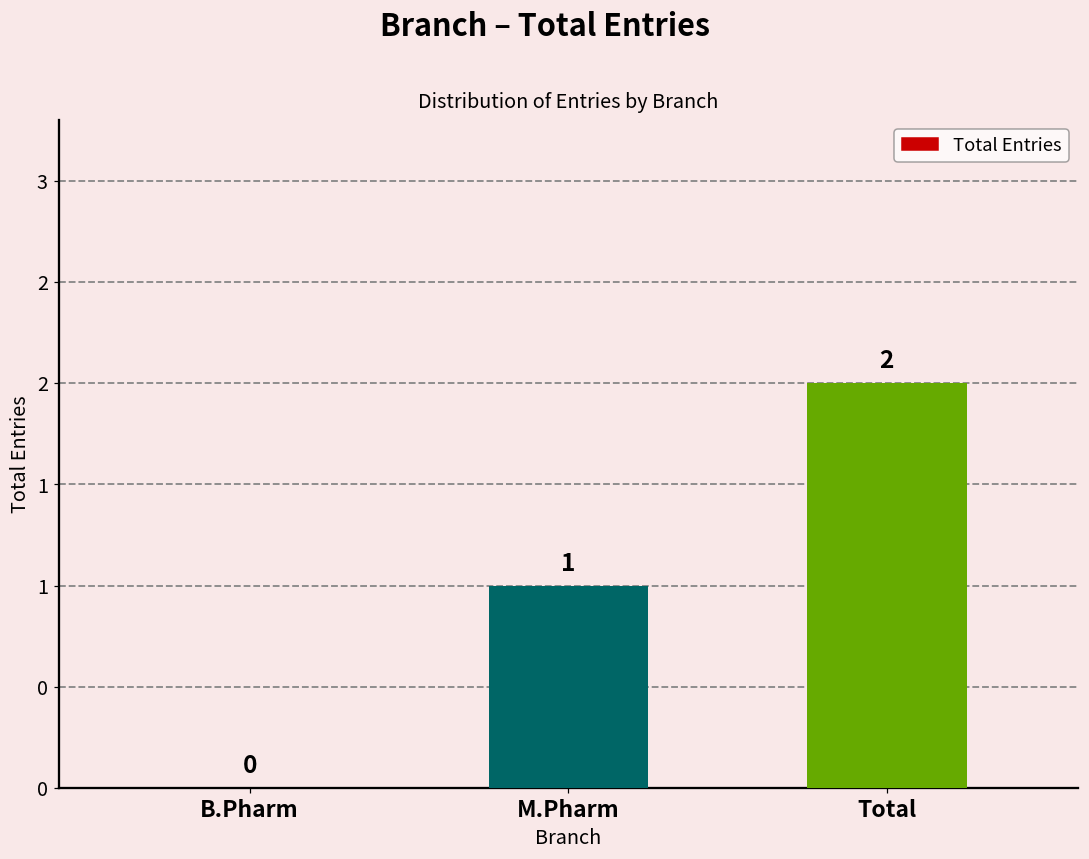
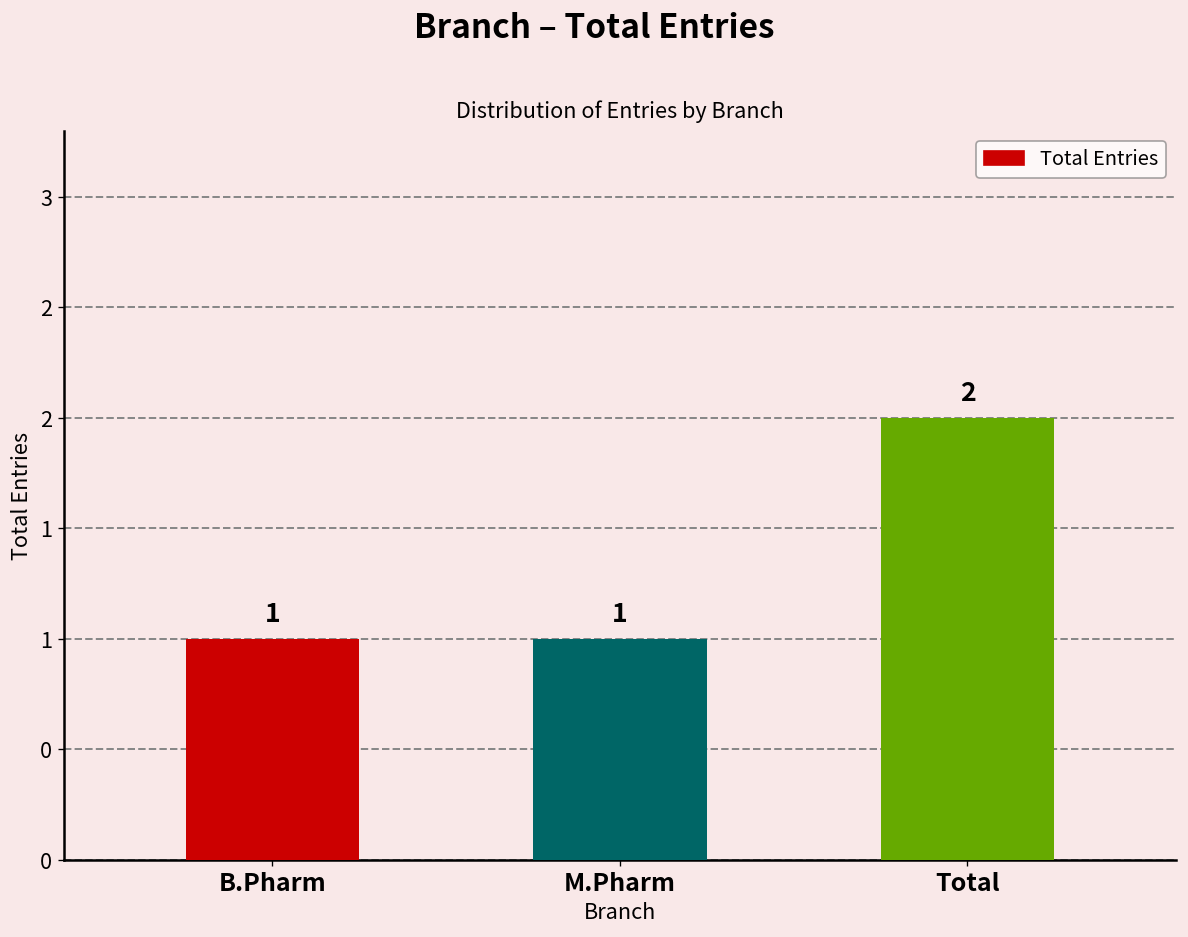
  {
-   "B.Pharm": 0,
+   "B.Pharm": 1,
    "M.Pharm": 1,
    "Total": 2
  }
